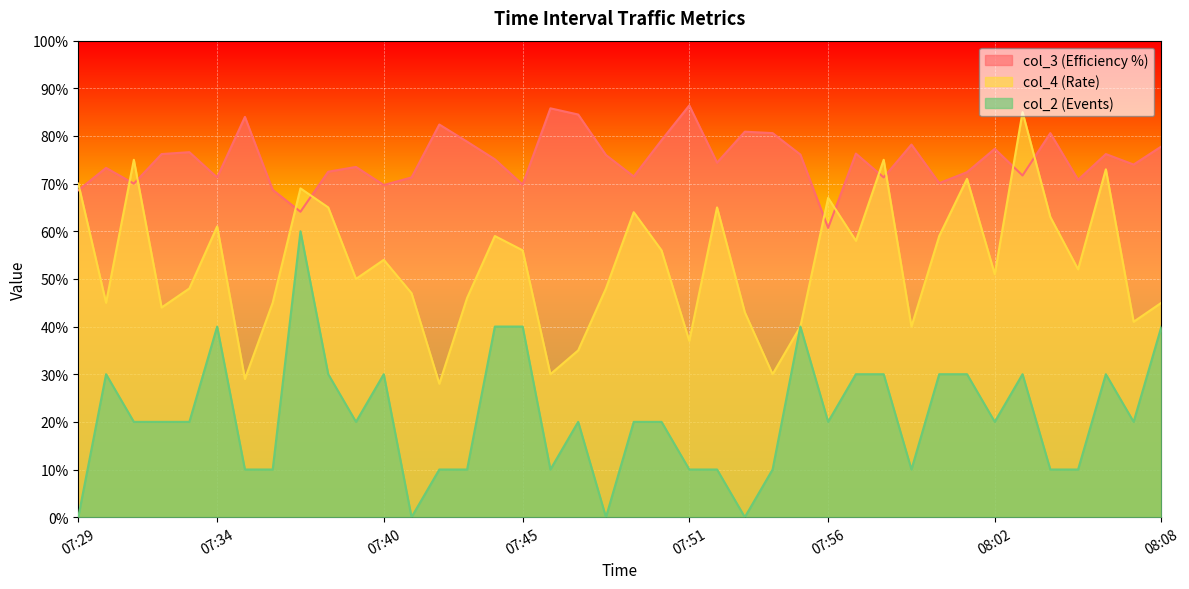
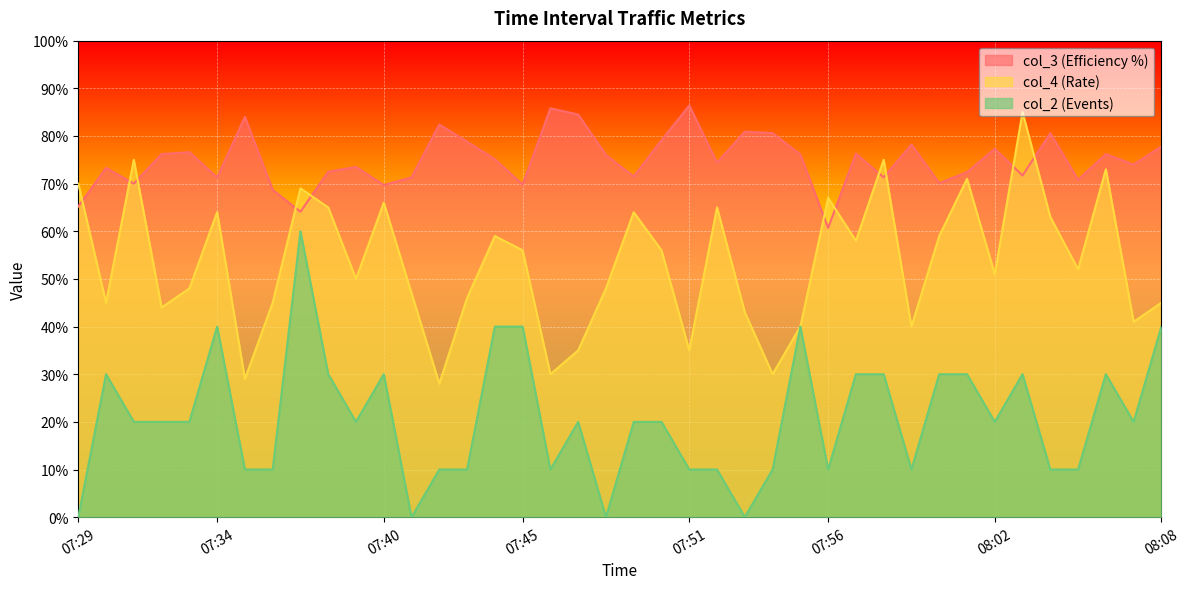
  {
    "col_3 (Efficiency %)": {
-     "07:29": "69%",
+     "07:29": "65%",
      "07:34": "71%",
      "07:40": "70%",
      "07:45": "70%",
      "07:51": "86%",
      "07:56": "61%",
      "08:02": "77%",
      "08:08": "78%"
    },
    "col_4 (Rate)": {
      "07:29": "70%",
-     "07:34": "61%",
-     "07:40": "54%",
+     "07:34": "64%",
+     "07:40": "66%",
      "07:45": "56%",
-     "07:51": "37%",
+     "07:51": "35%",
      "07:56": "67%",
      "08:02": "51%",
      "08:08": "45%"
    },
    "col_2 (Events)": {
      "07:29": "0%",
      "07:34": "40%",
      "07:40": "30%",
      "07:45": "40%",
      "07:51": "10%",
-     "07:56": "20%",
+     "07:56": "10%",
      "08:02": "20%",
      "08:08": "40%"
    }
  }
